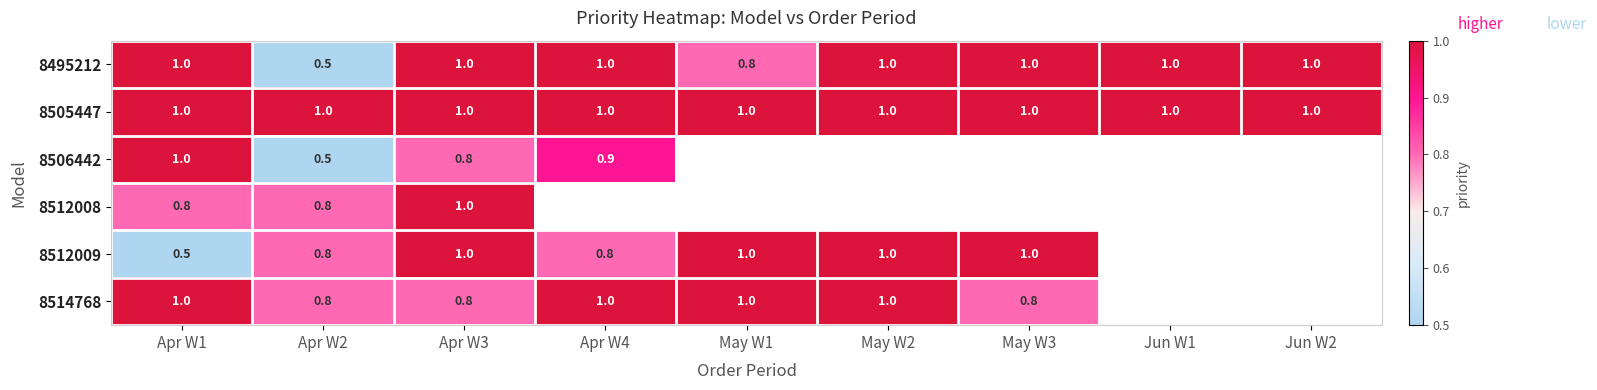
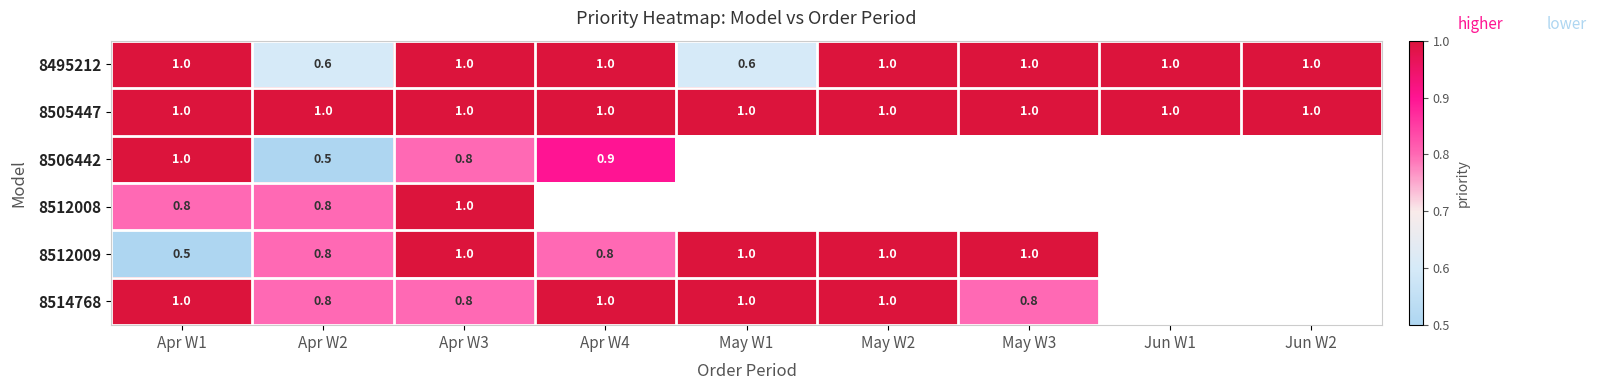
  {
    "8495212": {
      "Apr W1": 1.0,
-     "Apr W2": 0.5,
+     "Apr W2": 0.6,
      "Apr W3": 1.0,
      "Apr W4": 1.0,
-     "May W1": 0.8,
+     "May W1": 0.6,
      "May W2": 1.0,
      "May W3": 1.0,
      "Jun W1": 1.0,
      "Jun W2": 1.0
    },
    "8505447": {
      "Apr W1": 1.0,
      "Apr W2": 1.0,
      "Apr W3": 1.0,
      "Apr W4": 1.0,
      "May W1": 1.0,
      "May W2": 1.0,
      "May W3": 1.0,
      "Jun W1": 1.0,
      "Jun W2": 1.0
    },
    "8506442": {
      "Apr W1": 1.0,
      "Apr W2": 0.5,
      "Apr W3": 0.8,
      "Apr W4": 0.9
    },
    "8512008": {
      "Apr W1": 0.8,
      "Apr W2": 0.8,
      "Apr W3": 1.0
    },
    "8512009": {
      "Apr W1": 0.5,
      "Apr W2": 0.8,
      "Apr W3": 1.0,
      "Apr W4": 0.8,
      "May W1": 1.0,
      "May W2": 1.0,
      "May W3": 1.0
    },
    "8514768": {
      "Apr W1": 1.0,
      "Apr W2": 0.8,
      "Apr W3": 0.8,
      "Apr W4": 1.0,
      "May W1": 1.0,
      "May W2": 1.0,
      "May W3": 0.8
    }
  }
